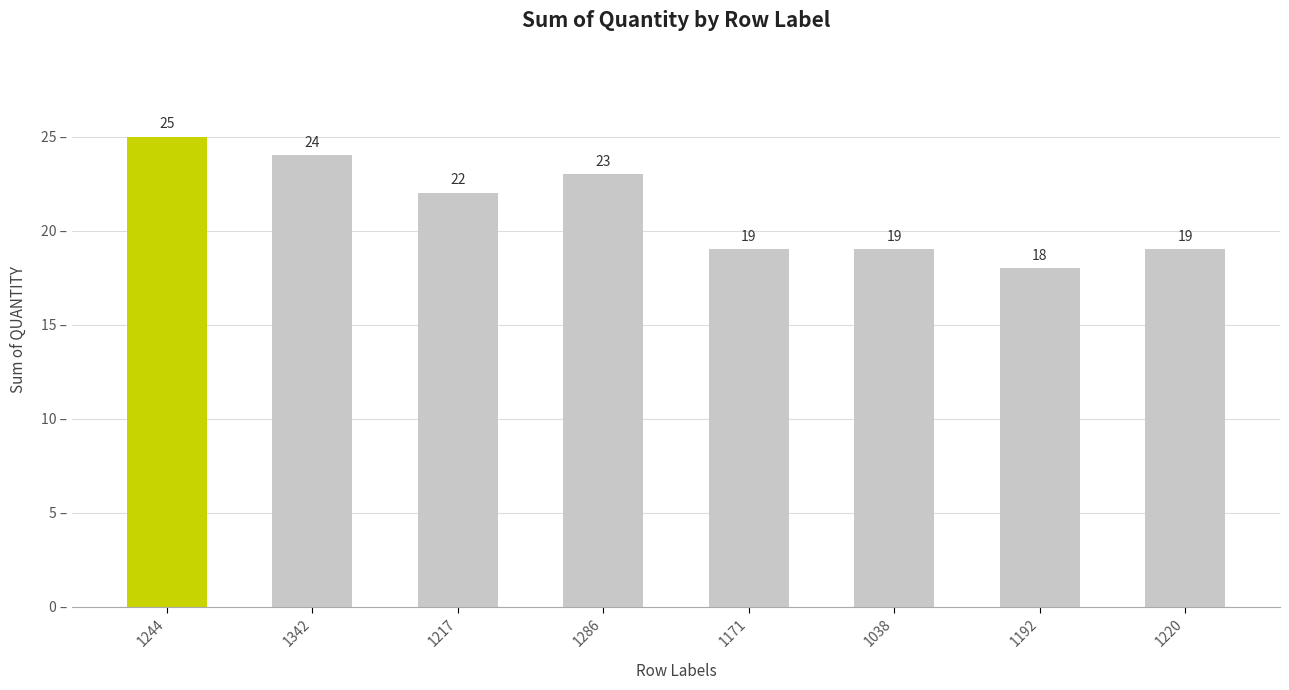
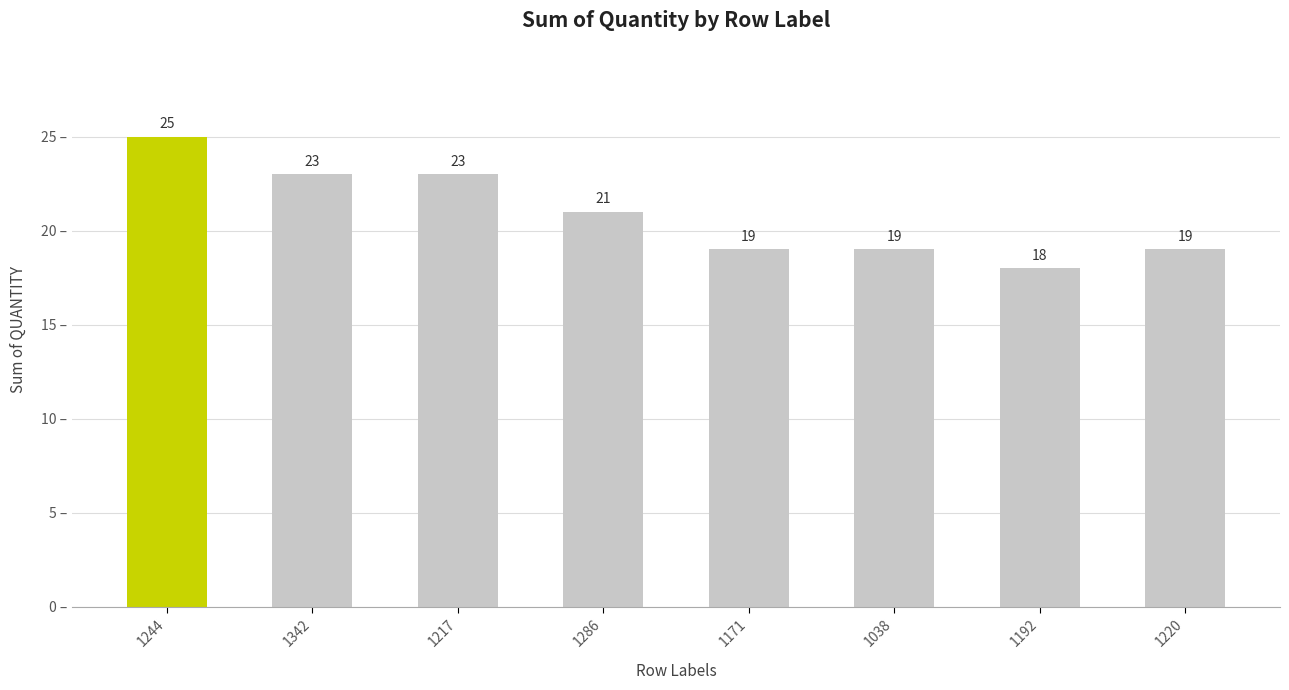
  {
    "1244": 25,
-   "1342": 24,
-   "1217": 22,
-   "1286": 23,
+   "1342": 23,
+   "1217": 23,
+   "1286": 21,
    "1171": 19,
    "1038": 19,
    "1192": 18,
    "1220": 19
  }
